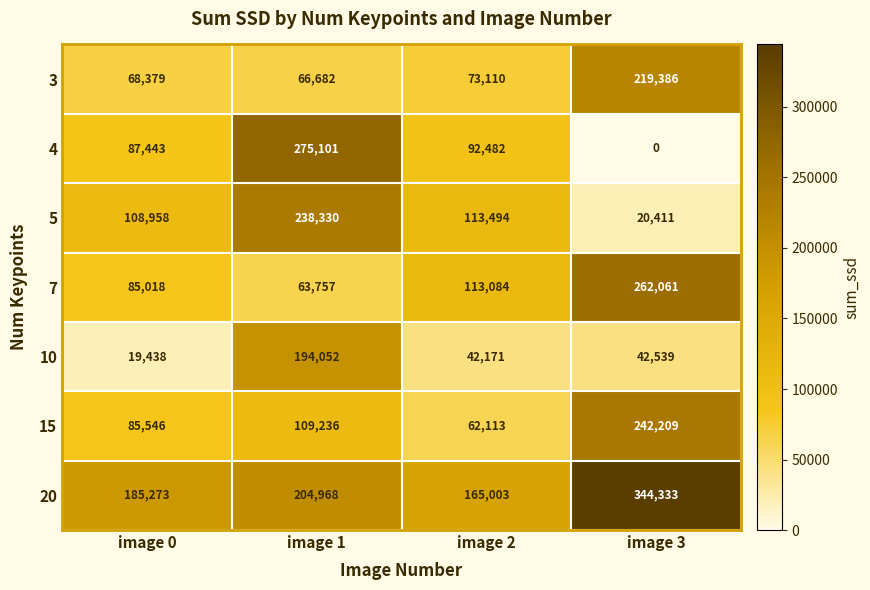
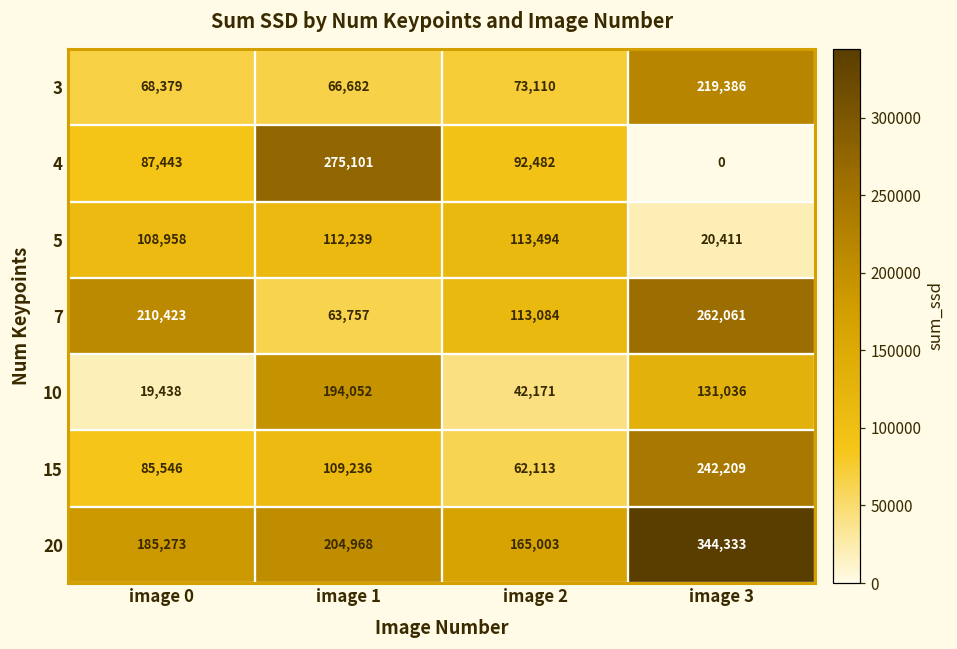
  {
    "3": {
      "image 0": "68,379",
      "image 1": "66,682",
      "image 2": "73,110",
      "image 3": "219,386"
    },
    "4": {
      "image 0": "87,443",
      "image 1": "275,101",
      "image 2": "92,482",
      "image 3": "0"
    },
    "5": {
      "image 0": "108,958",
-     "image 1": "238,330",
+     "image 1": "112,239",
      "image 2": "113,494",
      "image 3": "20,411"
    },
    "7": {
-     "image 0": "85,018",
+     "image 0": "210,423",
      "image 1": "63,757",
      "image 2": "113,084",
      "image 3": "262,061"
    },
    "10": {
      "image 0": "19,438",
      "image 1": "194,052",
      "image 2": "42,171",
-     "image 3": "42,539"
+     "image 3": "131,036"
    },
    "15": {
      "image 0": "85,546",
      "image 1": "109,236",
      "image 2": "62,113",
      "image 3": "242,209"
    },
    "20": {
      "image 0": "185,273",
      "image 1": "204,968",
      "image 2": "165,003",
      "image 3": "344,333"
    }
  }
